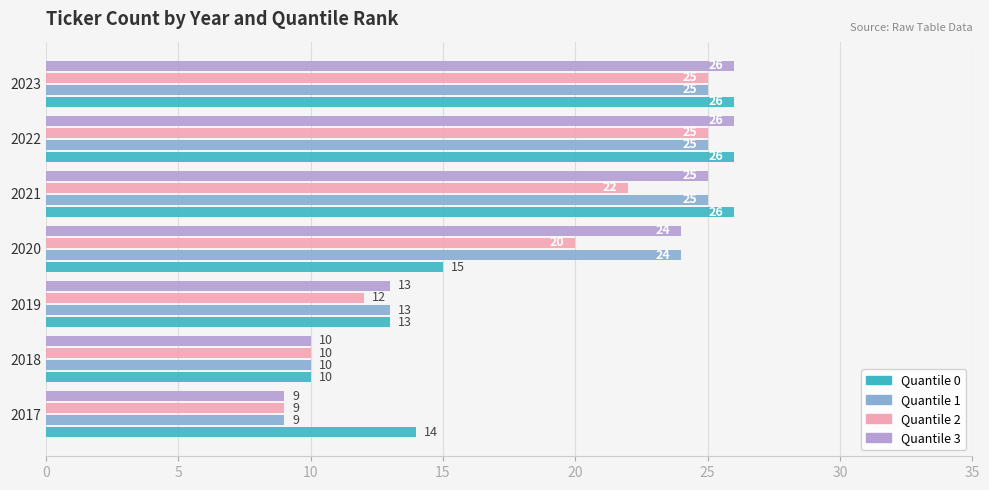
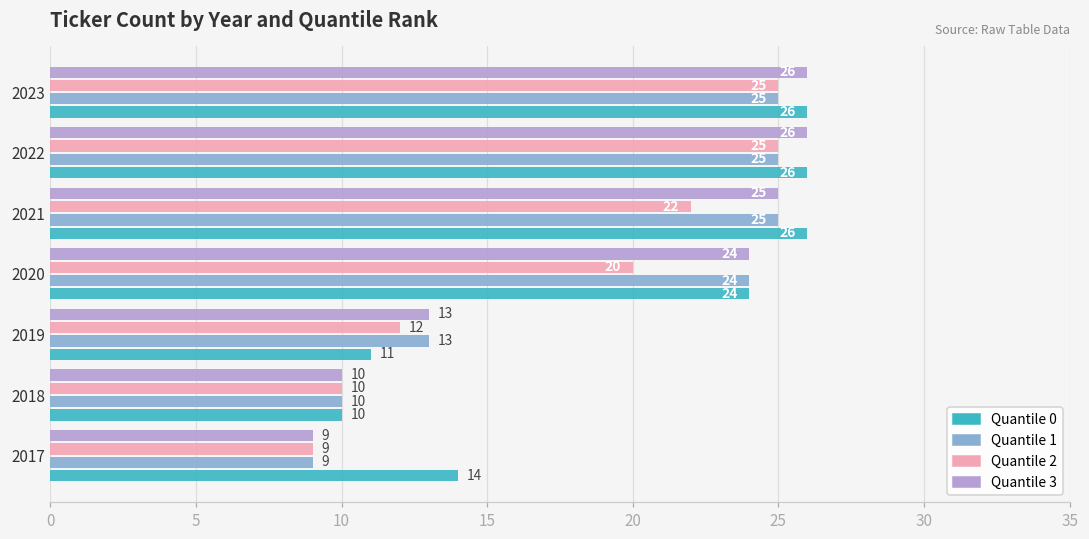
  {
    "Quantile 0": {
      "2023": 26,
      "2022": 26,
      "2021": 26,
-     "2020": 15,
-     "2019": 13,
+     "2020": 24,
+     "2019": 11,
      "2018": 10,
      "2017": 14
    },
    "Quantile 2": {
      "2023": 25,
      "2022": 25,
      "2021": 22,
      "2019": 12,
      "2018": 10,
      "2017": 9
    }
  }
